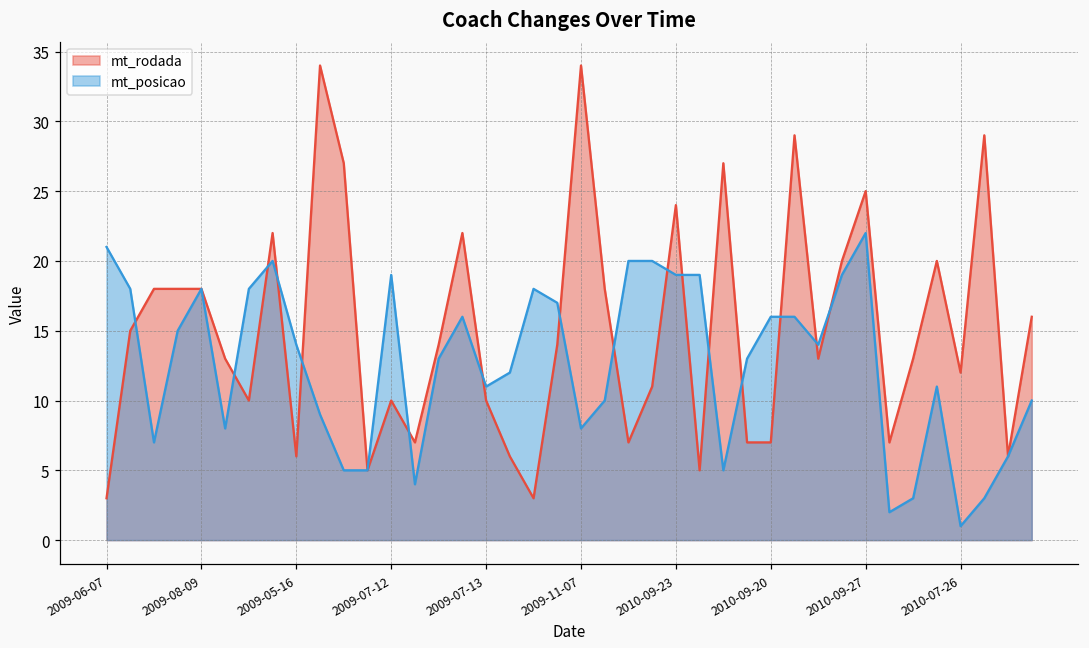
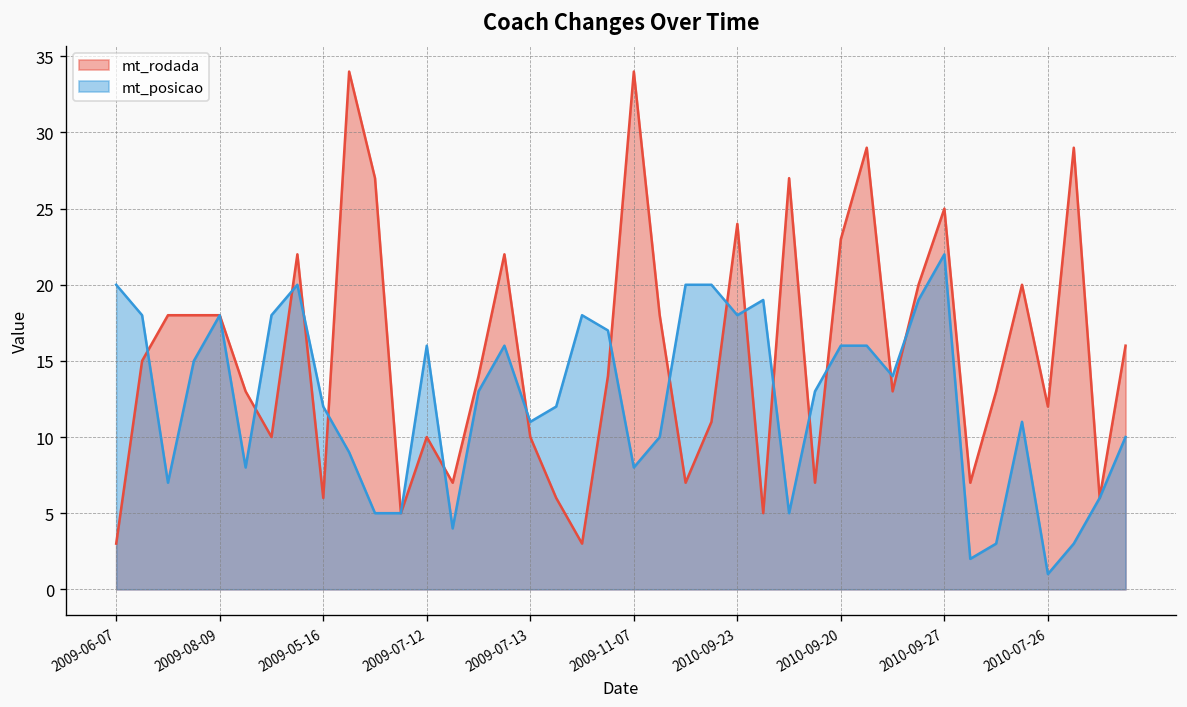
  {
    "mt_rodada": {
      "2009-06-07": 3,
      "2009-05-16": 6,
      "2009-07-12": 10,
      "2009-11-07": 34,
      "2010-09-23": 24,
-     "2010-09-20": 7,
+     "2010-09-20": 23,
      "2010-09-27": 25,
      "2010-07-26": 12
    },
    "mt_posicao": {
-     "2009-06-07": 21,
-     "2009-05-16": 14,
-     "2009-07-12": 19,
+     "2009-06-07": 20,
+     "2009-05-16": 12,
+     "2009-07-12": 16,
      "2009-11-07": 8,
-     "2010-09-23": 19,
+     "2010-09-23": 18,
      "2010-09-20": 16,
      "2010-09-27": 22,
      "2010-07-26": 1
    }
  }
